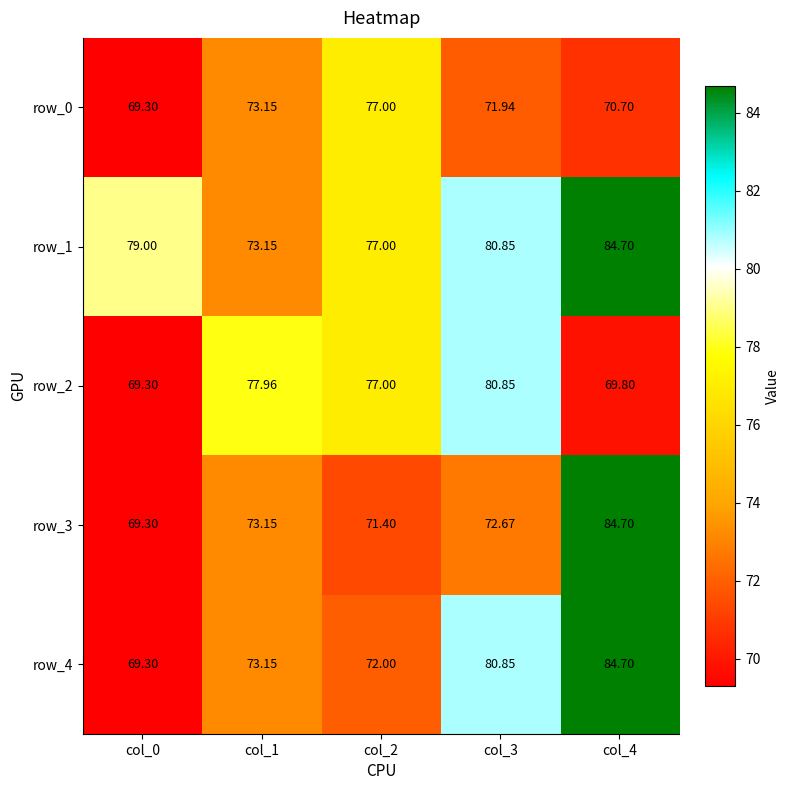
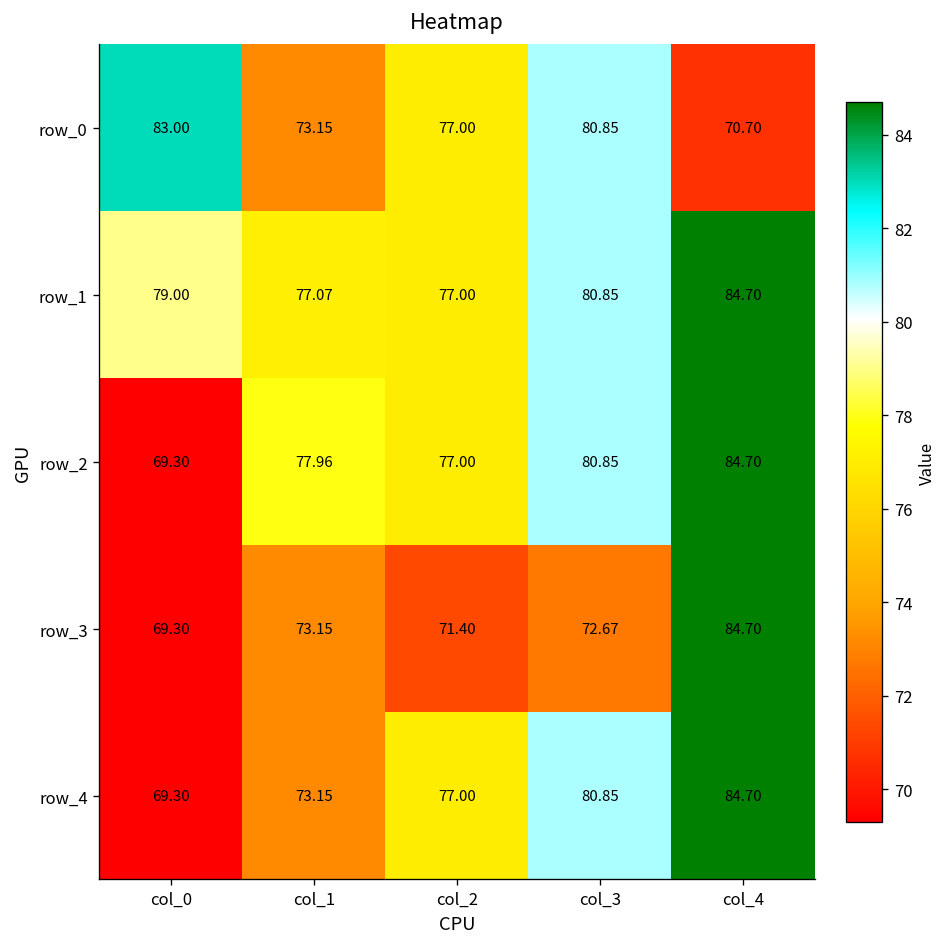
  {
    "row_0": {
-     "col_0": 69.30,
+     "col_0": 83.00,
      "col_1": 73.15,
      "col_2": 77.00,
-     "col_3": 71.94,
+     "col_3": 80.85,
      "col_4": 70.70
    },
    "row_1": {
      "col_0": 79.00,
-     "col_1": 73.15,
+     "col_1": 77.07,
      "col_2": 77.00,
      "col_3": 80.85,
      "col_4": 84.70
    },
    "row_2": {
      "col_0": 69.30,
      "col_1": 77.96,
      "col_2": 77.00,
      "col_3": 80.85,
-     "col_4": 69.80
+     "col_4": 84.70
    },
    "row_3": {
      "col_0": 69.30,
      "col_1": 73.15,
      "col_2": 71.40,
      "col_3": 72.67,
      "col_4": 84.70
    },
    "row_4": {
      "col_0": 69.30,
      "col_1": 73.15,
-     "col_2": 72.00,
+     "col_2": 77.00,
      "col_3": 80.85,
      "col_4": 84.70
    }
  }
